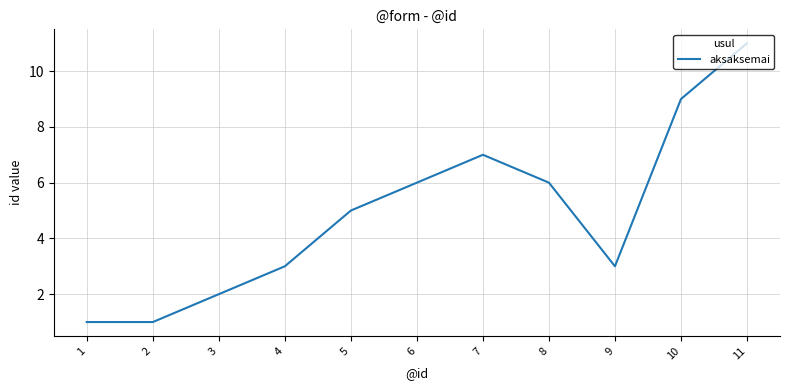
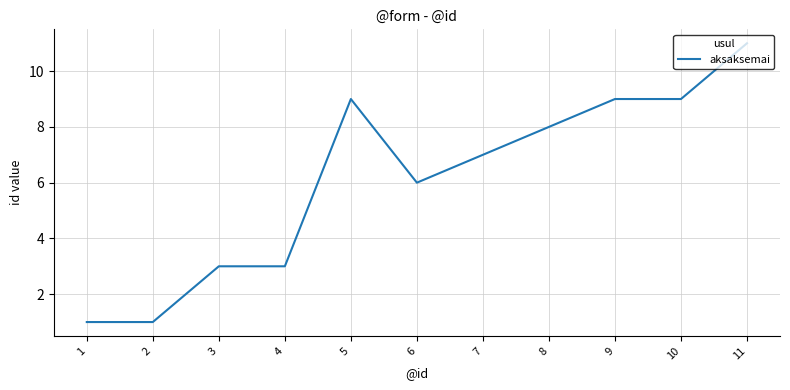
  {
    "1": 1,
    "2": 1,
-   "3": 2,
+   "3": 3,
    "4": 3,
-   "5": 5,
+   "5": 9,
    "6": 6,
    "7": 7,
-   "8": 6,
-   "9": 3,
+   "8": 8,
+   "9": 9,
    "10": 9
  }
